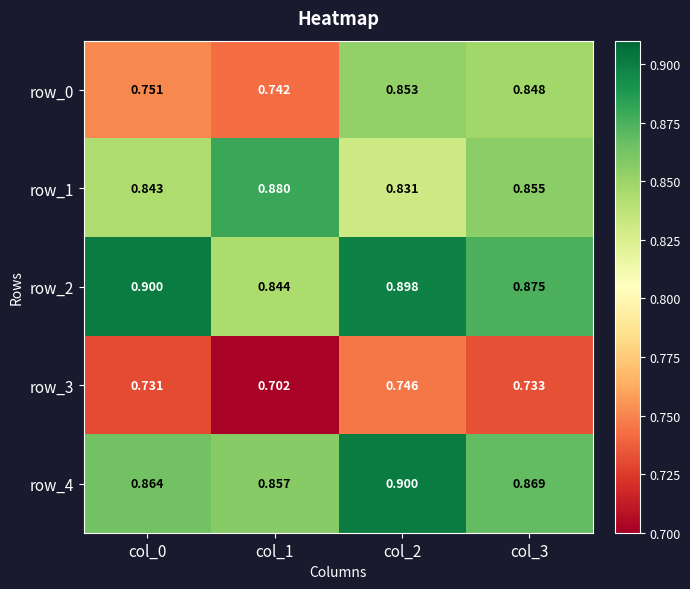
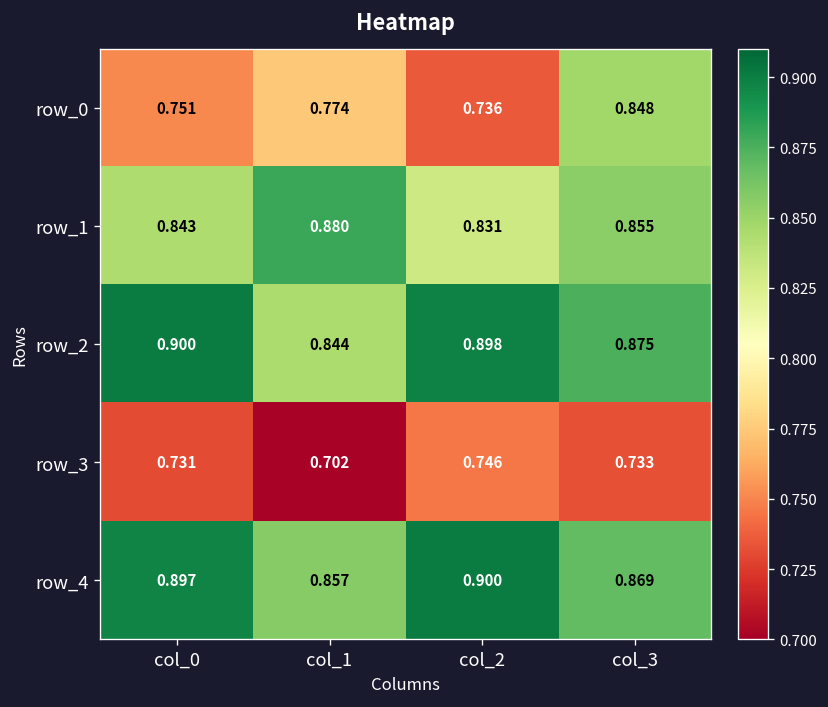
  {
    "row_0": {
      "col_0": 0.751,
-     "col_1": 0.742,
-     "col_2": 0.853,
+     "col_1": 0.774,
+     "col_2": 0.736,
      "col_3": 0.848
    },
    "row_1": {
      "col_0": 0.843,
      "col_1": 0.880,
      "col_2": 0.831,
      "col_3": 0.855
    },
    "row_2": {
      "col_0": 0.900,
      "col_1": 0.844,
      "col_2": 0.898,
      "col_3": 0.875
    },
    "row_3": {
      "col_0": 0.731,
      "col_1": 0.702,
      "col_2": 0.746,
      "col_3": 0.733
    },
    "row_4": {
-     "col_0": 0.864,
+     "col_0": 0.897,
      "col_1": 0.857,
      "col_2": 0.900,
      "col_3": 0.869
    }
  }
